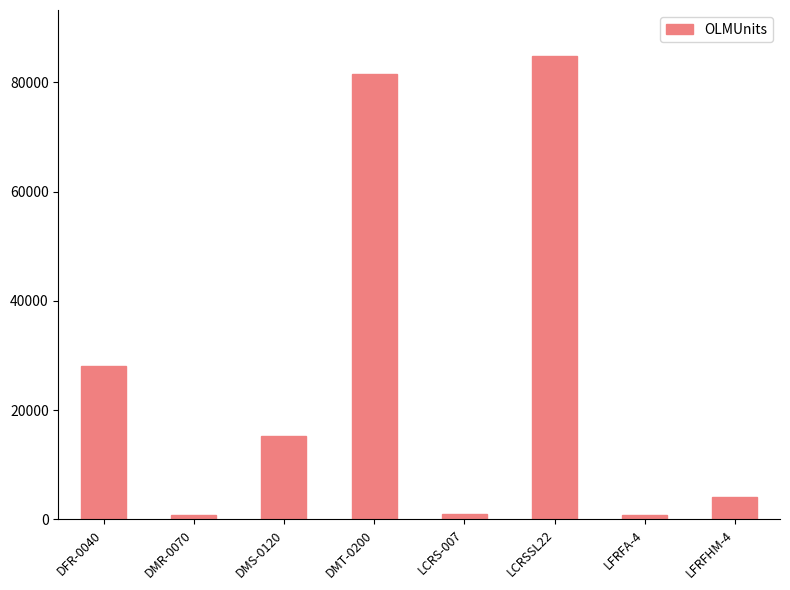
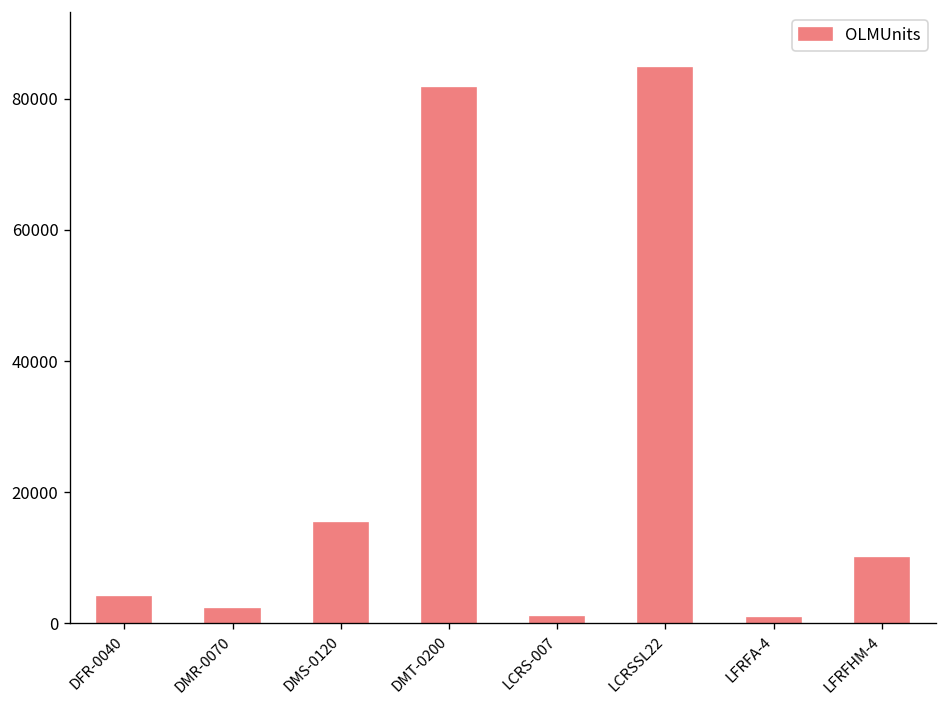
  {
-   "DFR-0040": 28000,
-   "DMR-0070": 1000,
+   "DFR-0040": 4000,
+   "DMR-0070": 2000,
    "DMS-0120": 15000,
    "DMT-0200": 82000,
    "LCRS-007": 1000,
    "LCRSSL22": 85000,
    "LFRFA-4": 1000,
-   "LFRFHM-4": 4000
+   "LFRFHM-4": 10000
  }
